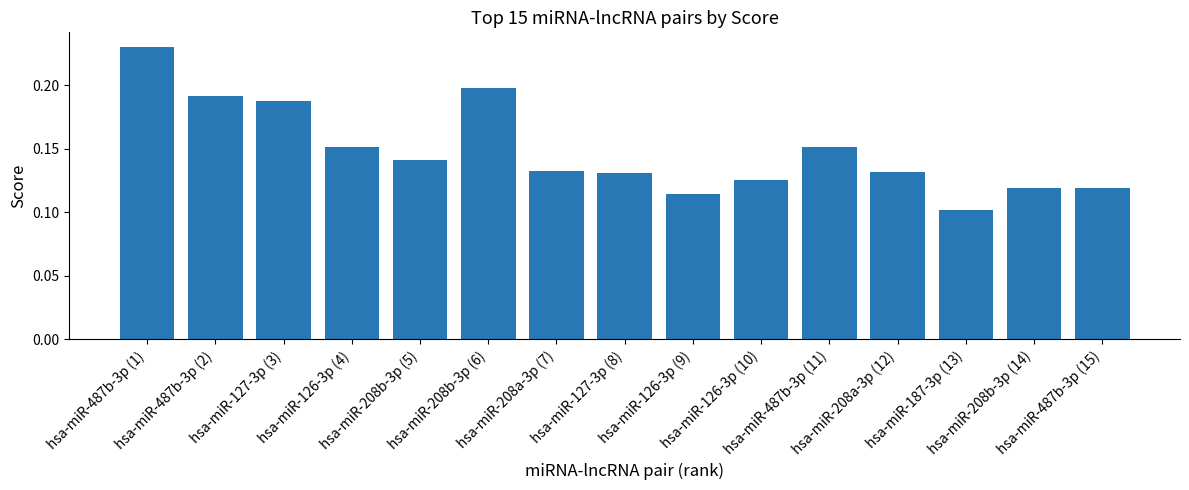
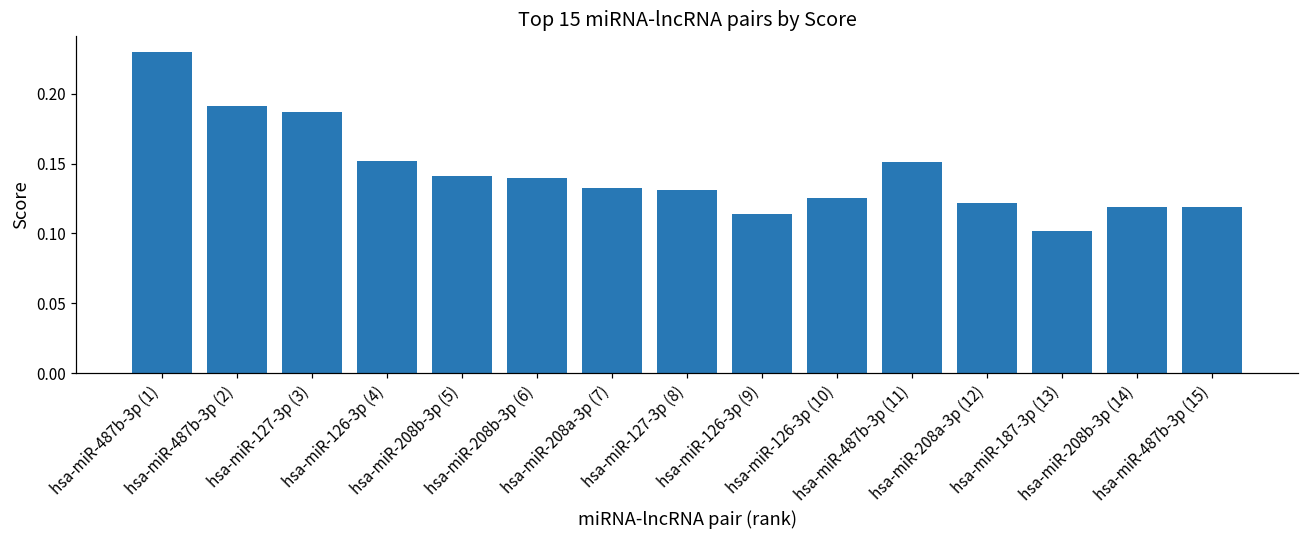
  {
    "hsa-miR-487b-3p (1)": 0.230,
    "hsa-miR-487b-3p (2)": 0.191,
    "hsa-miR-127-3p (3)": 0.187,
    "hsa-miR-126-3p (4)": 0.152,
    "hsa-miR-208b-3p (5)": 0.141,
-   "hsa-miR-208b-3p (6)": 0.198,
+   "hsa-miR-208b-3p (6)": 0.139,
    "hsa-miR-208a-3p (7)": 0.132,
    "hsa-miR-127-3p (8)": 0.131,
    "hsa-miR-126-3p (9)": 0.114,
    "hsa-miR-126-3p (10)": 0.126,
    "hsa-miR-487b-3p (11)": 0.151,
-   "hsa-miR-208a-3p (12)": 0.132,
+   "hsa-miR-208a-3p (12)": 0.122,
    "hsa-miR-187-3p (13)": 0.102,
    "hsa-miR-208b-3p (14)": 0.119,
    "hsa-miR-487b-3p (15)": 0.119
  }
